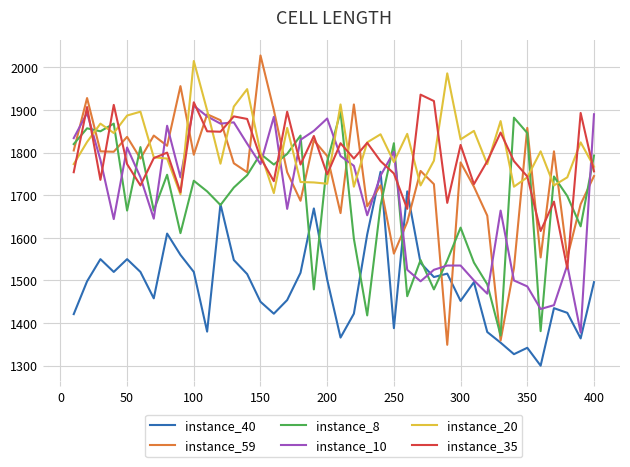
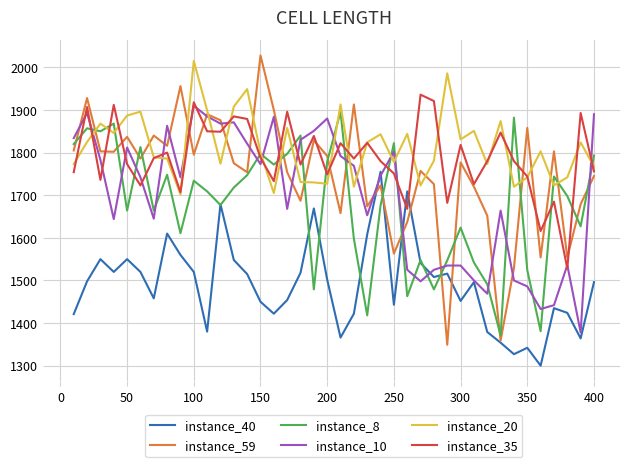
  {
    "instance_40": {
      "50": 1550,
      "100": 1520,
      "150": 1450,
      "200": 1500,
-     "250": 1390,
+     "250": 1440,
      "300": 1450,
      "350": 1340,
      "400": 1500
    },
    "instance_8": {
      "50": 1660,
      "100": 1730,
      "200": 1780,
      "250": 1820,
      "300": 1620,
-     "350": 1850,
+     "350": 1520,
      "400": 1790
    },
    "instance_10": {
      "50": 1810,
      "100": 1910,
      "150": 1770,
      "200": 1880,
      "250": 1800,
      "300": 1540,
      "350": 1490,
      "400": 1890
    },
    "instance_20": {
      "50": 1890,
      "100": 2020,
      "200": 1730,
      "250": 1780,
      "300": 1830,
      "400": 1770
    }
  }
